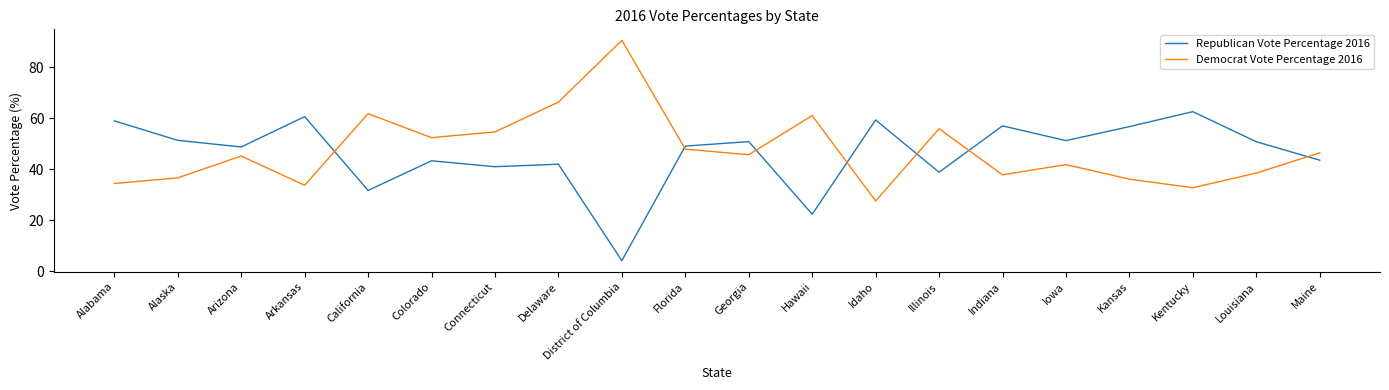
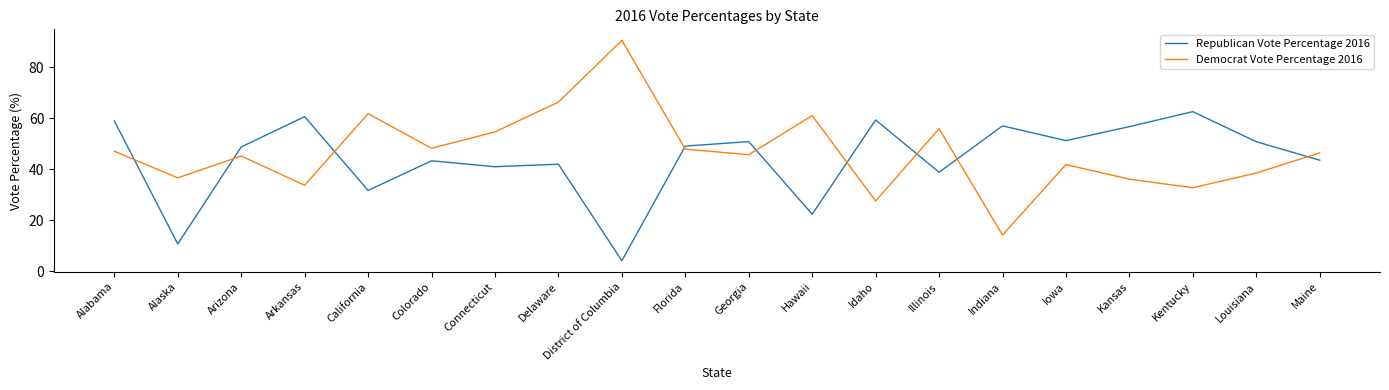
  {
    "Republican Vote Percentage 2016": {
      "Alabama": 59,
-     "Alaska": 51,
+     "Alaska": 11,
      "Arizona": 49,
      "Arkansas": 61,
      "California": 32,
      "Colorado": 43,
      "Connecticut": 41,
      "Delaware": 42,
      "District of Columbia": 4,
      "Florida": 49,
      "Georgia": 51,
      "Hawaii": 22,
      "Idaho": 59,
      "Illinois": 39,
      "Indiana": 57,
      "Iowa": 51,
      "Kansas": 57,
      "Kentucky": 63,
      "Louisiana": 51,
      "Maine": 43
    },
    "Democrat Vote Percentage 2016": {
-     "Alabama": 34,
+     "Alabama": 47,
      "Alaska": 37,
      "Arizona": 45,
      "Arkansas": 34,
      "California": 62,
-     "Colorado": 52,
+     "Colorado": 48,
      "Connecticut": 55,
      "Delaware": 66,
      "District of Columbia": 90,
      "Florida": 48,
      "Georgia": 46,
      "Hawaii": 61,
      "Idaho": 27,
      "Illinois": 56,
-     "Indiana": 38,
+     "Indiana": 14,
      "Iowa": 42,
      "Kansas": 36,
      "Kentucky": 33,
      "Louisiana": 38,
      "Maine": 46
    }
  }
